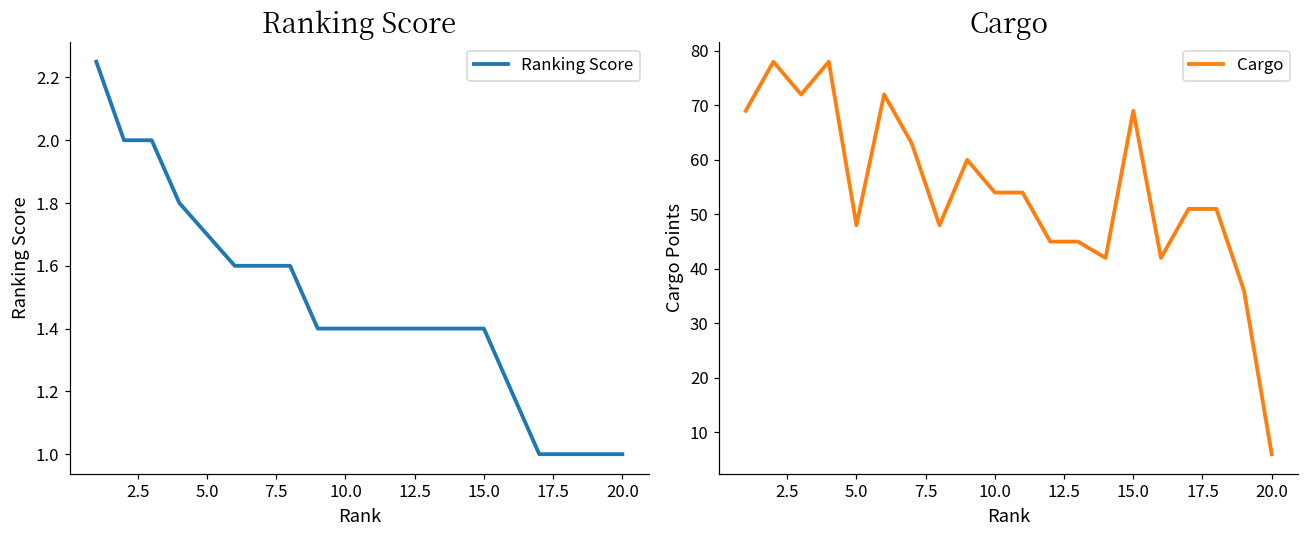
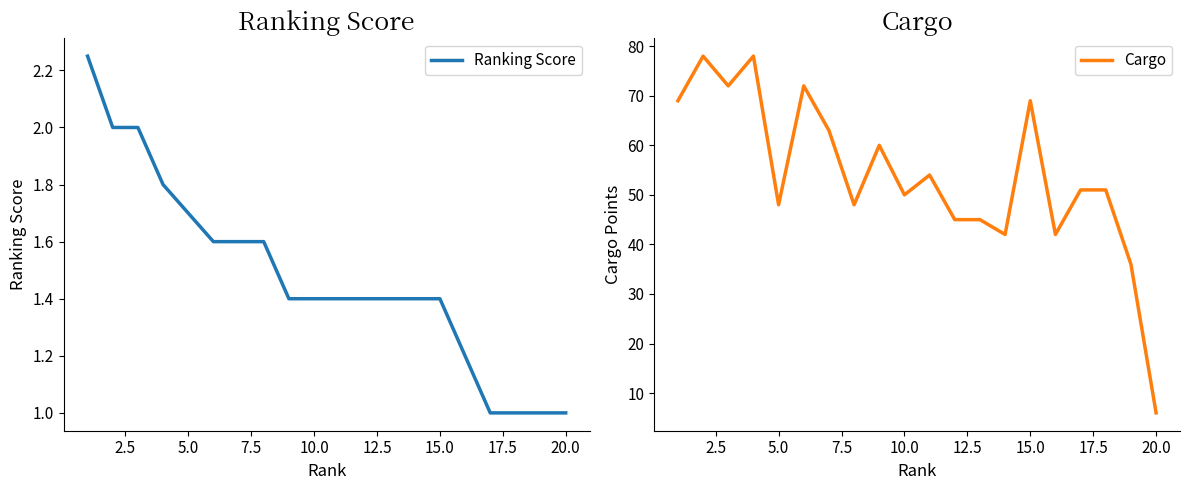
  {
    "Ranking Score": {
      "5.0": 1.70,
      "10.0": 1.40,
      "15.0": 1.40,
      "20.0": 1.00
    },
    "Cargo": {
      "5.0": 48,
-     "10.0": 54,
+     "10.0": 50,
      "15.0": 69,
      "20.0": 6
    }
  }
